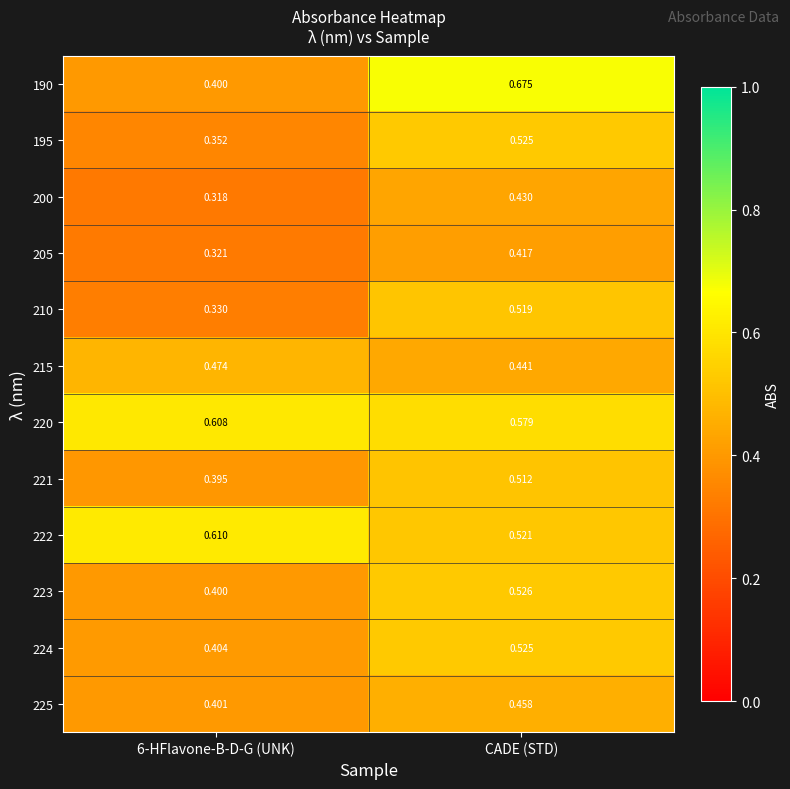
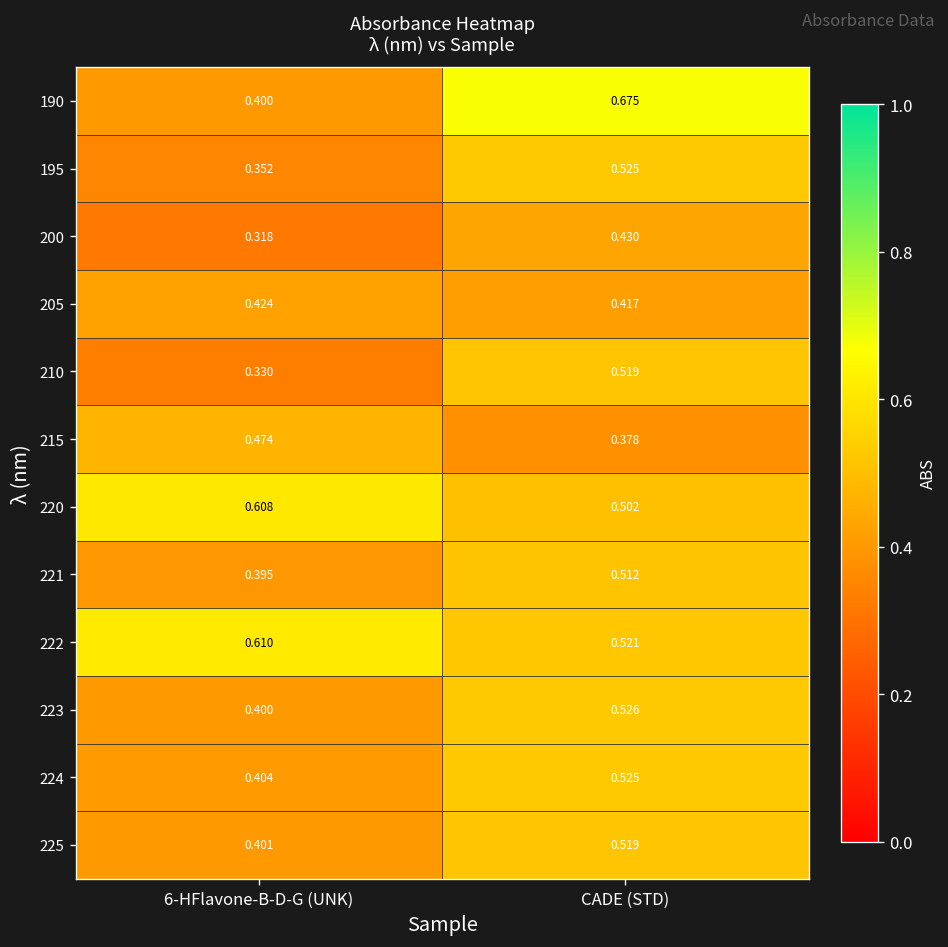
  {
    "190": {
      "6-HFlavone-B-D-G (UNK)": 0.400,
      "CADE (STD)": 0.675
    },
    "195": {
      "6-HFlavone-B-D-G (UNK)": 0.352,
      "CADE (STD)": 0.525
    },
    "200": {
      "6-HFlavone-B-D-G (UNK)": 0.318,
      "CADE (STD)": 0.430
    },
    "205": {
-     "6-HFlavone-B-D-G (UNK)": 0.321,
+     "6-HFlavone-B-D-G (UNK)": 0.424,
      "CADE (STD)": 0.417
    },
    "210": {
      "6-HFlavone-B-D-G (UNK)": 0.330,
      "CADE (STD)": 0.519
    },
    "215": {
      "6-HFlavone-B-D-G (UNK)": 0.474,
-     "CADE (STD)": 0.441
+     "CADE (STD)": 0.378
    },
    "220": {
      "6-HFlavone-B-D-G (UNK)": 0.608,
-     "CADE (STD)": 0.579
+     "CADE (STD)": 0.502
    },
    "221": {
      "6-HFlavone-B-D-G (UNK)": 0.395,
      "CADE (STD)": 0.512
    },
    "222": {
      "6-HFlavone-B-D-G (UNK)": 0.610,
      "CADE (STD)": 0.521
    },
    "223": {
      "6-HFlavone-B-D-G (UNK)": 0.400,
      "CADE (STD)": 0.526
    },
    "224": {
      "6-HFlavone-B-D-G (UNK)": 0.404,
      "CADE (STD)": 0.525
    },
    "225": {
      "6-HFlavone-B-D-G (UNK)": 0.401,
-     "CADE (STD)": 0.458
+     "CADE (STD)": 0.519
    }
  }
